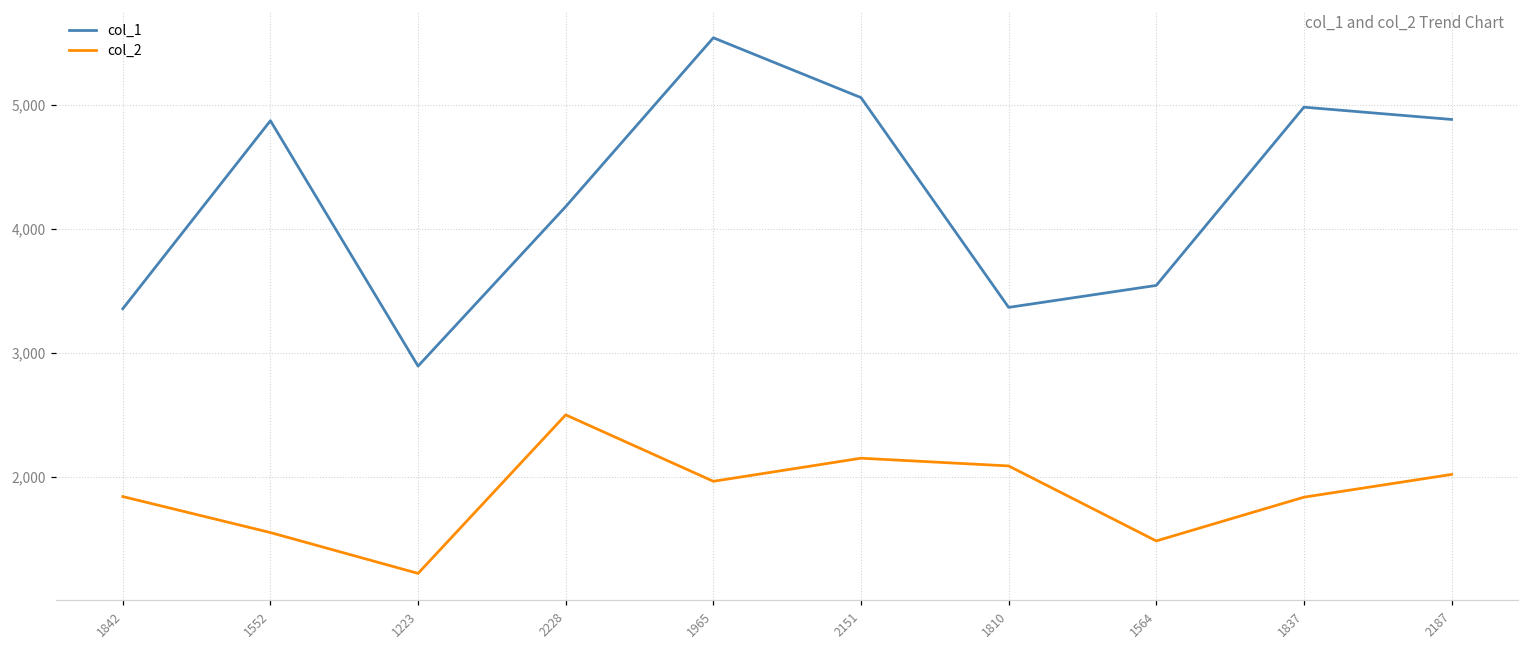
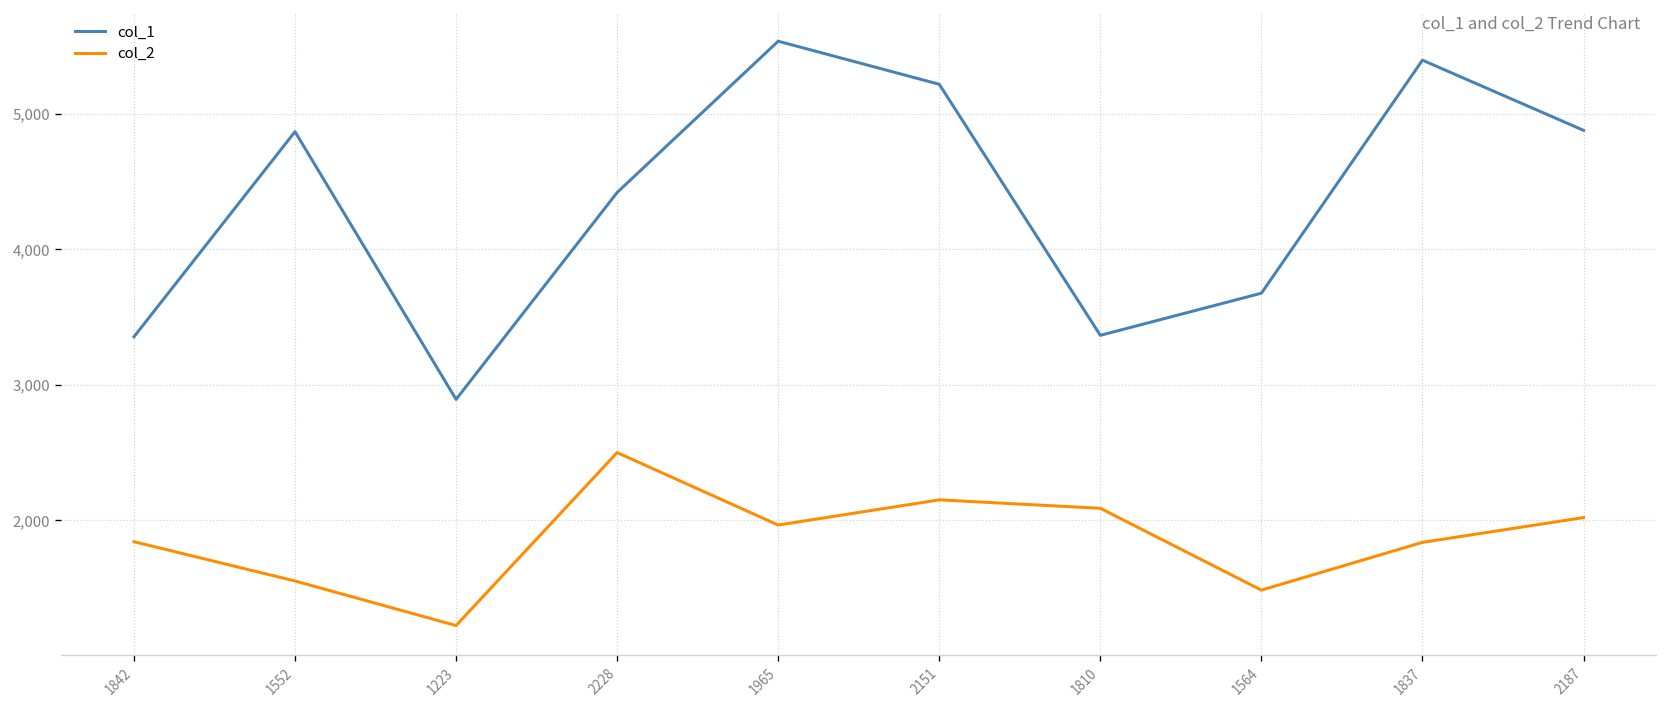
  {
    "col_1": {
      "1842": "3,360",
      "1552": "4,870",
      "1223": "2,890",
-     "2228": "4,180",
+     "2228": "4,420",
      "1965": "5,540",
-     "2151": "5,060",
+     "2151": "5,220",
      "1810": "3,370",
-     "1564": "3,540",
-     "1837": "4,980",
+     "1564": "3,680",
+     "1837": "5,400",
      "2187": "4,880"
    },
    "col_2": {
      "1842": "1,840",
      "1552": "1,550",
      "1223": "1,220",
      "2228": "2,500",
      "1965": "1,970",
      "2151": "2,150",
      "1810": "2,090",
      "1564": "1,480",
      "1837": "1,840",
      "2187": "2,020"
    }
  }
